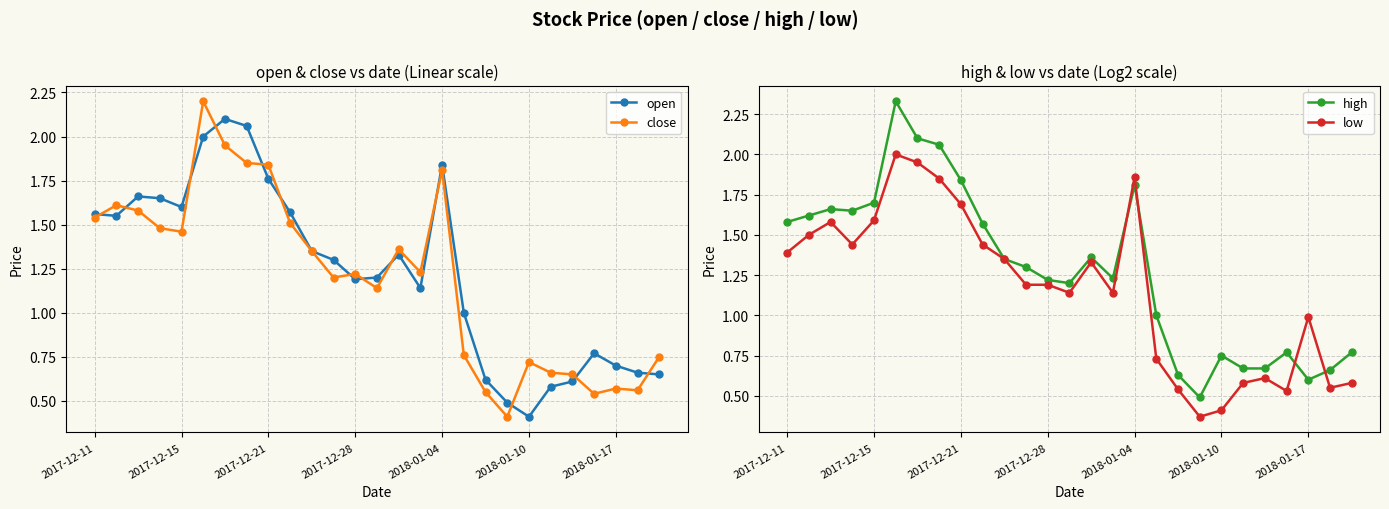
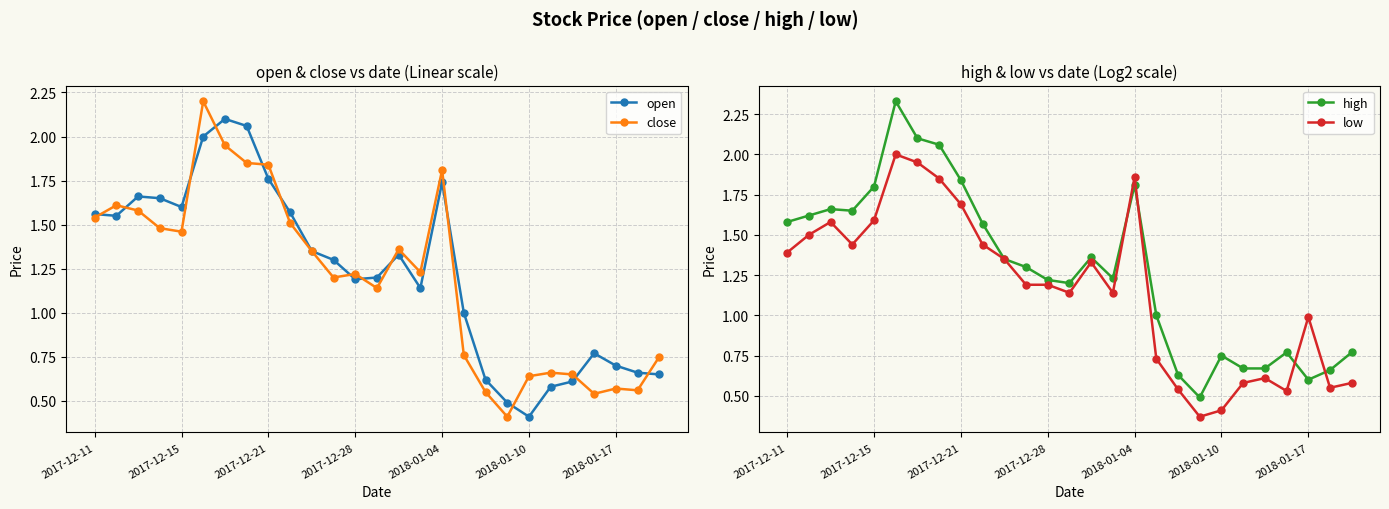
  {
    "open & close vs date (Linear scale)": {
      "open": {
        "2017-12-11": 1.56,
        "2017-12-15": 1.60,
        "2017-12-21": 1.76,
        "2017-12-28": 1.19,
-       "2018-01-04": 1.84,
+       "2018-01-04": 1.74,
        "2018-01-10": 0.41,
        "2018-01-17": 0.70
      },
      "close": {
        "2017-12-11": 1.54,
        "2017-12-15": 1.46,
        "2017-12-21": 1.84,
        "2017-12-28": 1.22,
        "2018-01-04": 1.81,
-       "2018-01-10": 0.72,
+       "2018-01-10": 0.64,
        "2018-01-17": 0.57
      }
    },
    "high & low vs date (Log2 scale)": {
      "high": {
        "2017-12-11": 1.58,
-       "2017-12-15": 1.7,
+       "2017-12-15": 1.8,
        "2017-12-21": 1.84,
        "2017-12-28": 1.22,
        "2018-01-04": 1.8,
        "2018-01-10": 0.75,
        "2018-01-17": 0.6
      },
      "low": {
        "2017-12-11": 1.4,
        "2017-12-15": 1.6,
        "2017-12-21": 1.7,
        "2017-12-28": 1.2,
        "2018-01-04": 1.86,
        "2018-01-10": 0.4,
        "2018-01-17": 1.0
      }
    }
  }
